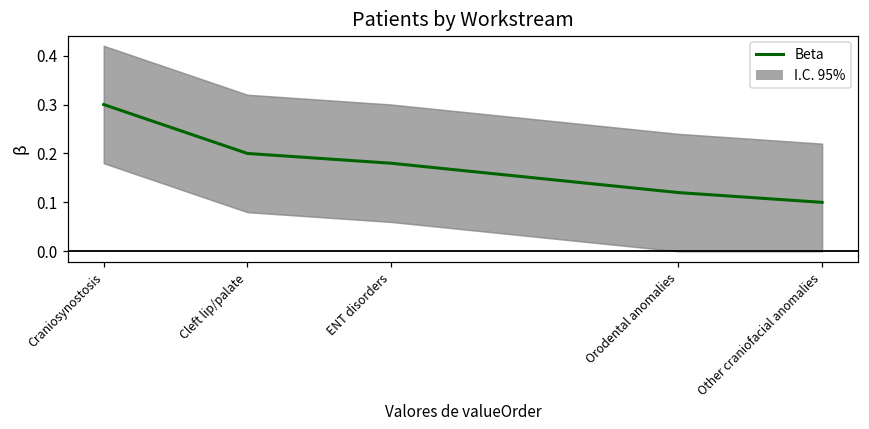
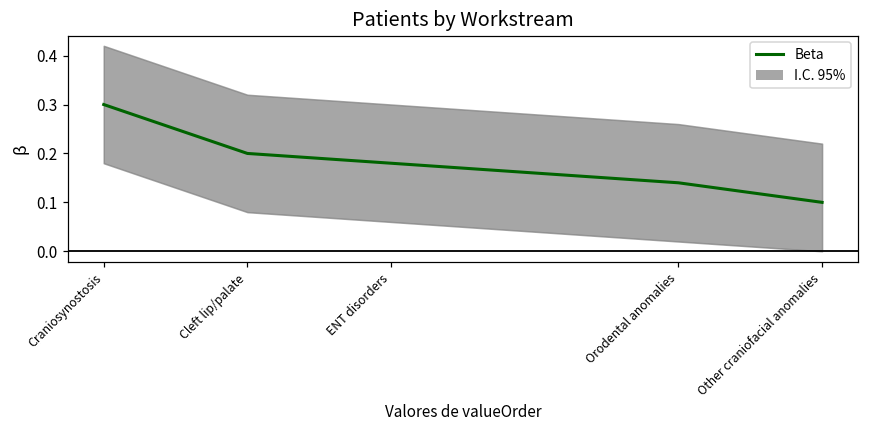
  {
    "Beta": {
      "Craniosynostosis": 0.30,
      "Cleft lip/palate": 0.20,
      "ENT disorders": 0.18,
-     "Orodental anomalies": 0.12,
+     "Orodental anomalies": 0.14,
      "Other craniofacial anomalies": 0.10
    },
    "I.C. 95%": {
      "Orodental anomalies": 0.24,
      "Other craniofacial anomalies": 0.22
    }
  }
